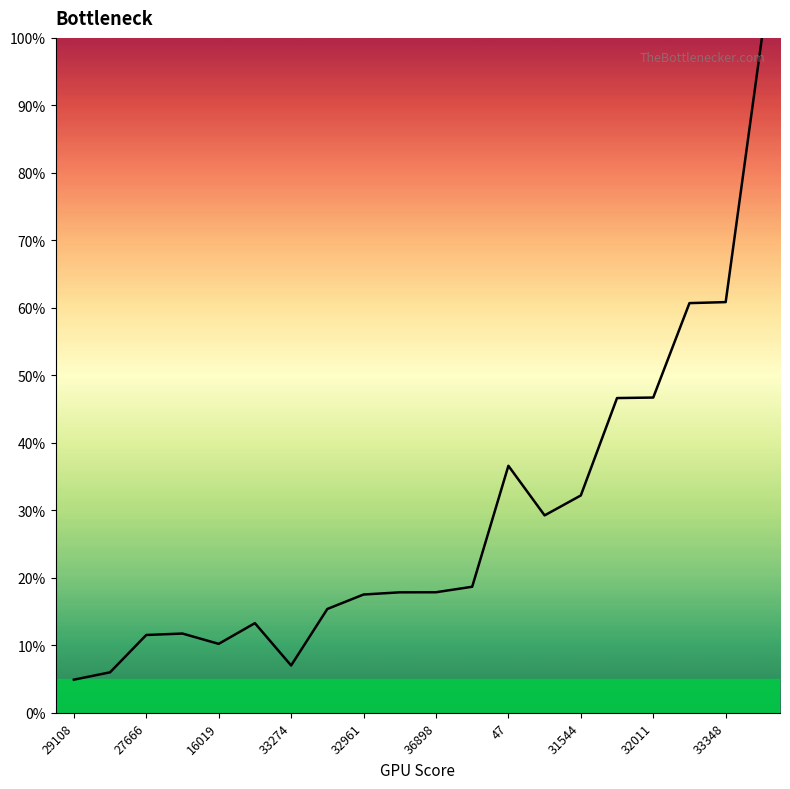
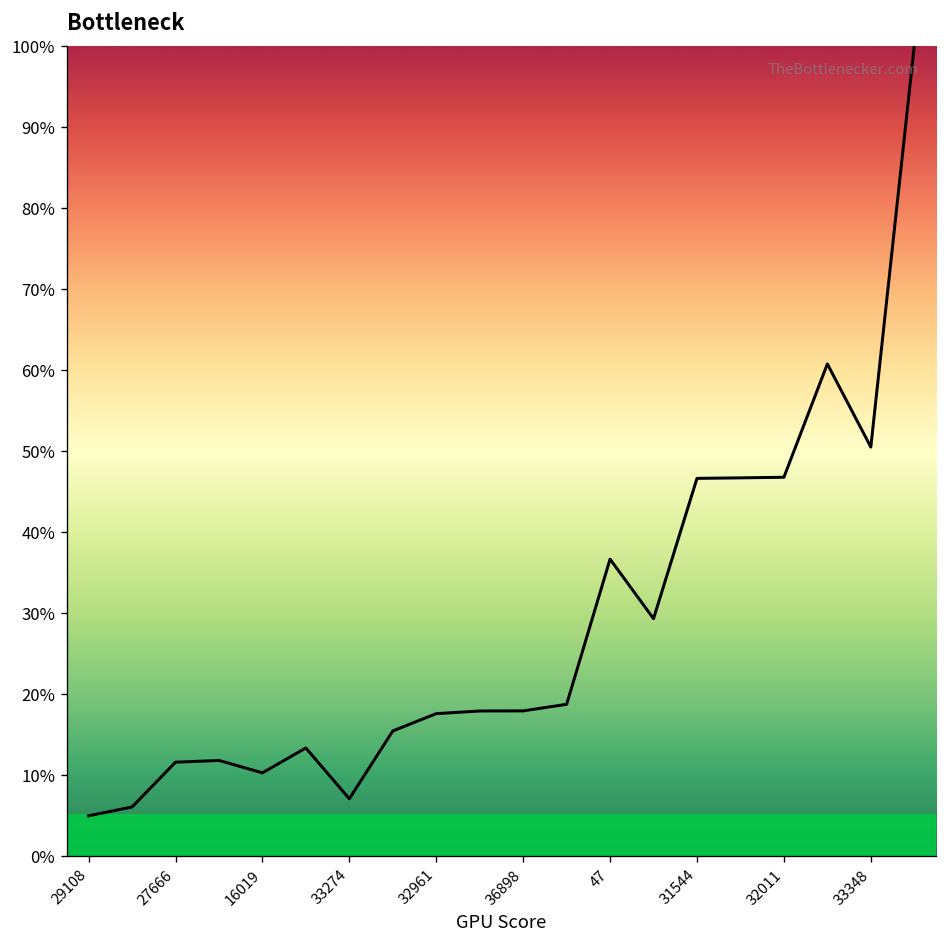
  {
    "27666": "12%",
    "16019": "10%",
    "33274": "7%",
    "32961": "18%",
    "36898": "18%",
    "47": "37%",
-   "31544": "32%",
+   "31544": "47%",
    "32011": "47%",
-   "33348": "61%"
+   "33348": "50%"
  }
